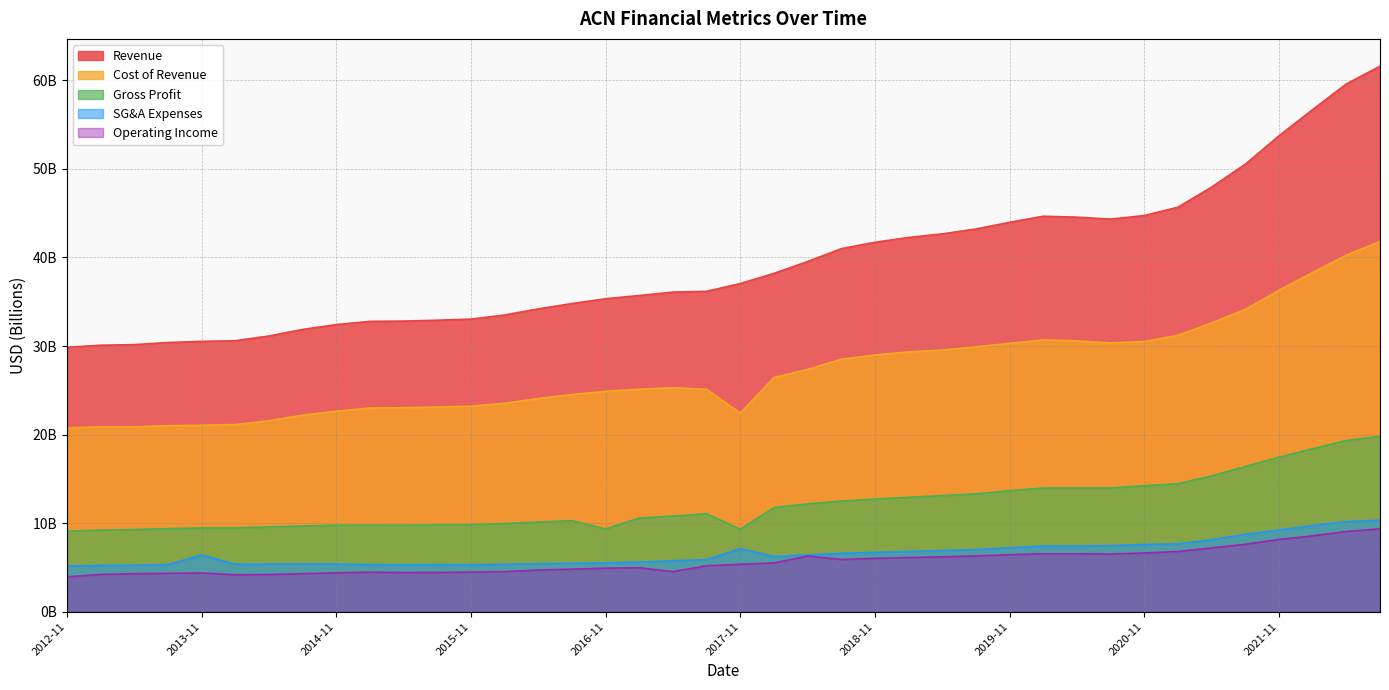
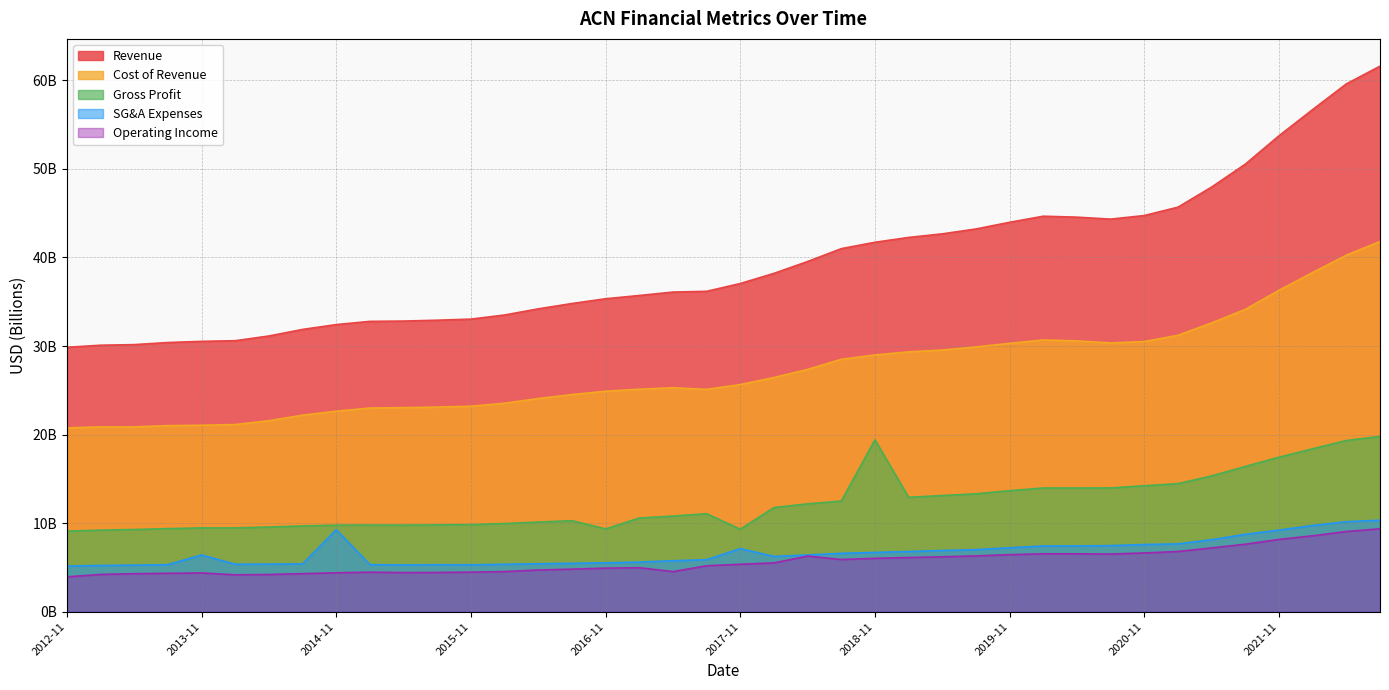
  {
    "Revenue": {
      "2012-11": 30000000000,
      "2013-11": 31000000000,
      "2014-11": 32000000000,
      "2015-11": 33000000000,
      "2016-11": 35000000000,
      "2017-11": 37000000000,
      "2018-11": 42000000000,
      "2019-11": 44000000000,
      "2020-11": 45000000000,
      "2021-11": 54000000000
    },
    "Cost of Revenue": {
      "2012-11": 21000000000,
      "2013-11": 21000000000,
      "2014-11": 23000000000,
      "2015-11": 23000000000,
      "2016-11": 25000000000,
-     "2017-11": 22000000000,
+     "2017-11": 26000000000,
      "2018-11": 29000000000,
      "2019-11": 30000000000,
      "2020-11": 31000000000,
      "2021-11": 36000000000
    },
    "Gross Profit": {
      "2012-11": 9000000000,
      "2013-11": 9000000000,
      "2014-11": 10000000000,
      "2015-11": 10000000000,
      "2016-11": 9000000000,
      "2017-11": 9000000000,
-     "2018-11": 13000000000,
+     "2018-11": 19000000000,
      "2019-11": 14000000000,
      "2020-11": 14000000000,
      "2021-11": 17000000000
    },
    "SG&A Expenses": {
      "2012-11": 5000000000,
      "2013-11": 6000000000,
-     "2014-11": 5000000000,
+     "2014-11": 9000000000,
      "2015-11": 5000000000,
      "2016-11": 6000000000,
      "2017-11": 7000000000,
      "2018-11": 7000000000,
      "2019-11": 7000000000,
      "2020-11": 8000000000,
      "2021-11": 9000000000
    },
    "Operating Income": {
      "2012-11": 4000000000,
      "2013-11": 4000000000,
      "2014-11": 4000000000,
      "2015-11": 4000000000,
      "2016-11": 5000000000,
      "2017-11": 5000000000,
      "2018-11": 6000000000,
      "2019-11": 6000000000,
      "2020-11": 7000000000,
      "2021-11": 8000000000
    }
  }
